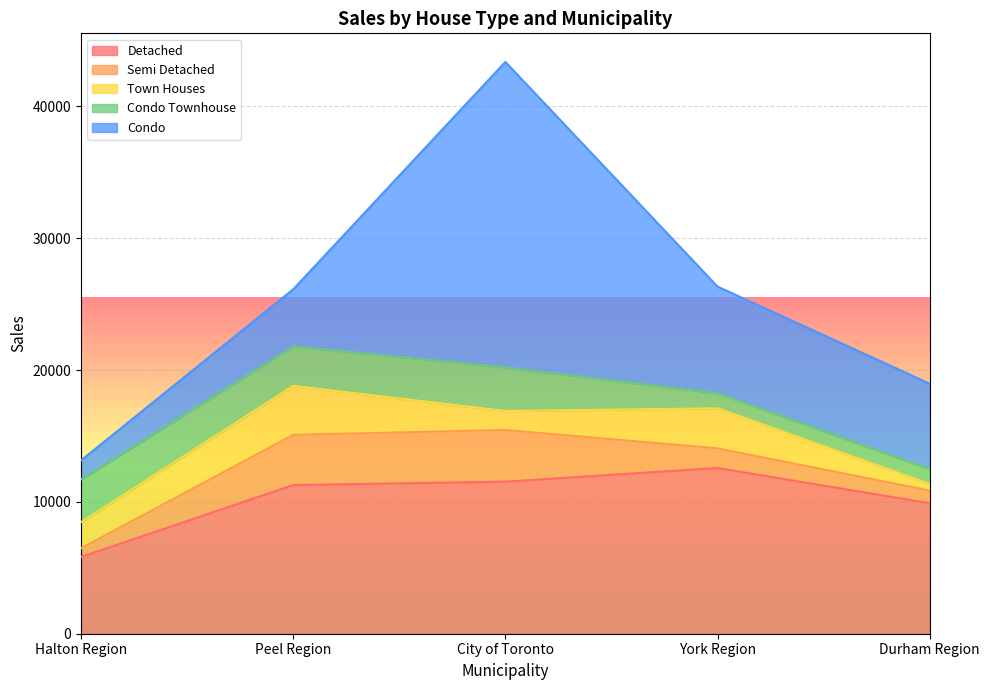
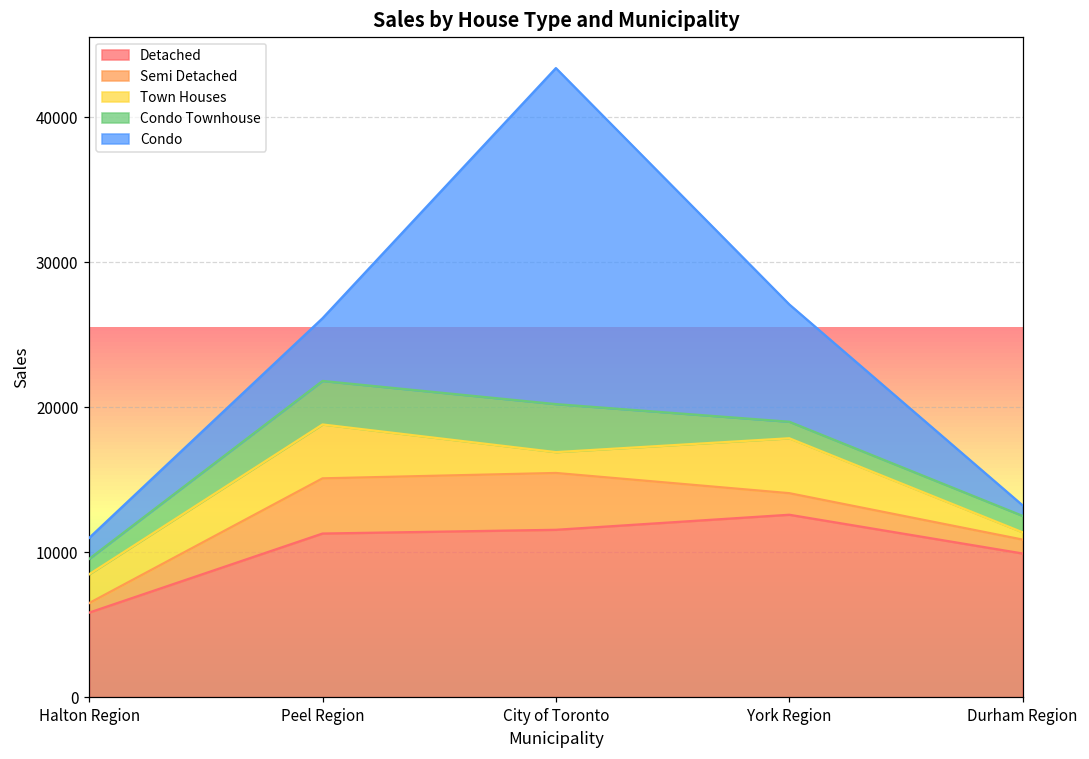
  {
    "Town Houses": {
      "Halton Region": 2000,
      "Peel Region": 3700,
      "City of Toronto": 1400,
-     "York Region": 3000,
+     "York Region": 3800,
      "Durham Region": 500
    },
    "Condo Townhouse": {
-     "Halton Region": 3200,
+     "Halton Region": 1100,
      "Peel Region": 3000,
      "City of Toronto": 3300,
      "York Region": 1100,
      "Durham Region": 1100
    },
    "Condo": {
      "Halton Region": 1400,
      "Peel Region": 4300,
      "City of Toronto": 23200,
      "York Region": 8100,
-     "Durham Region": 6500
+     "Durham Region": 700
    }
  }
